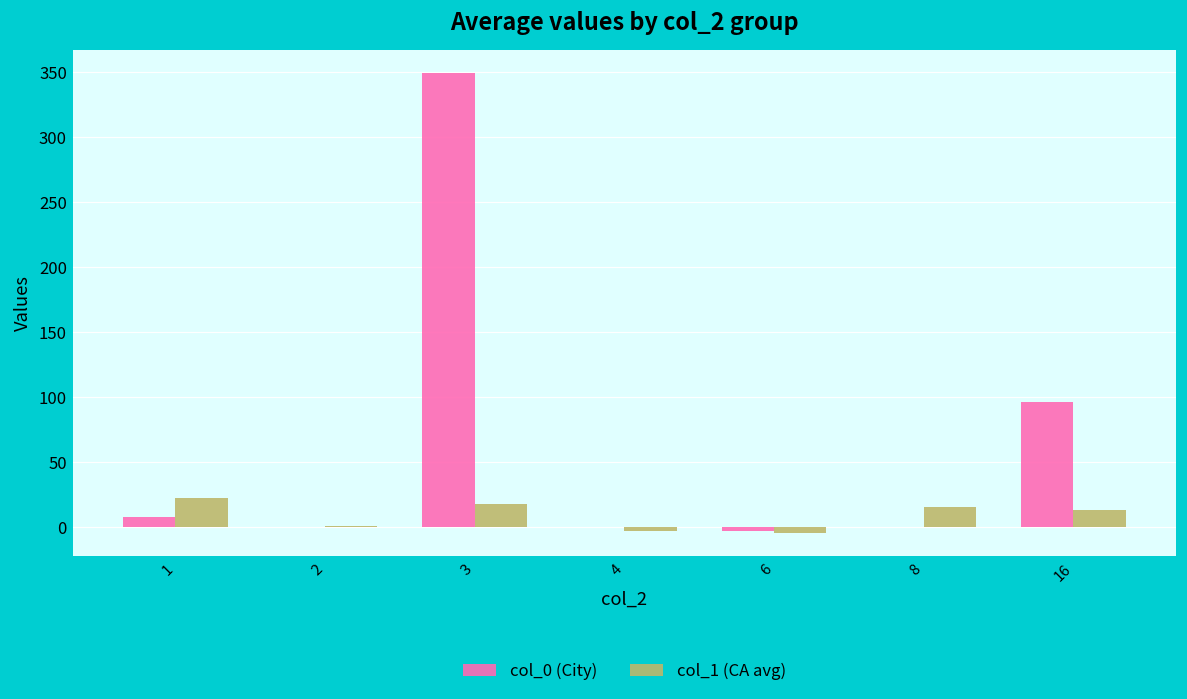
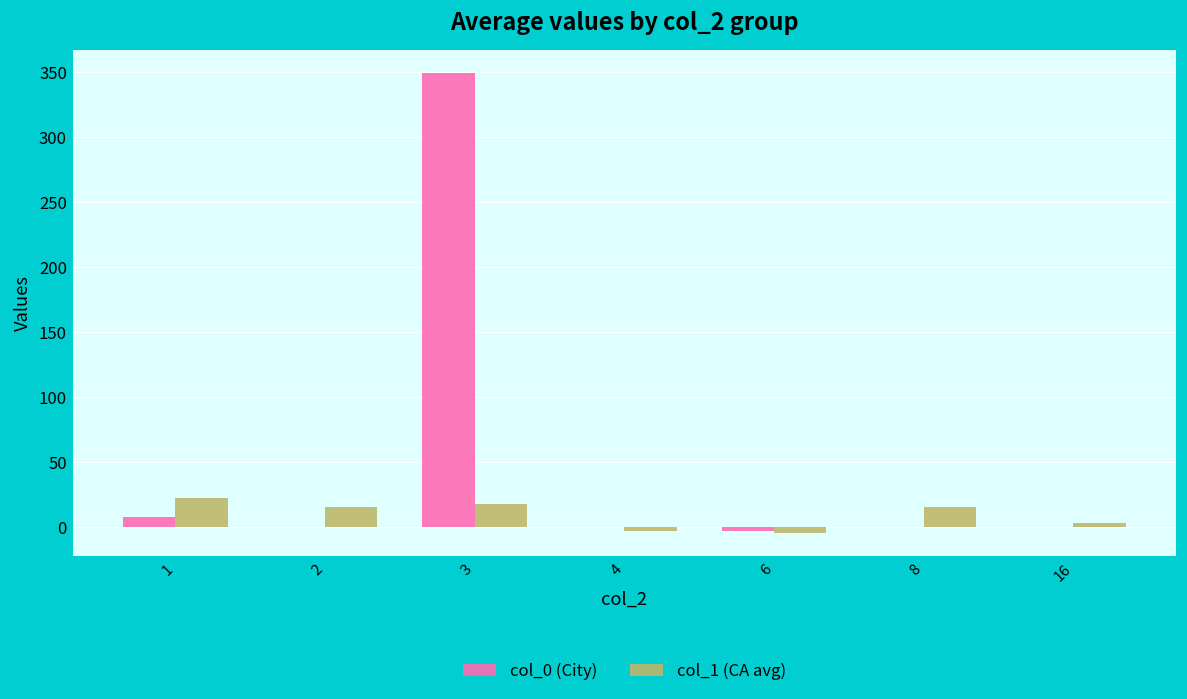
  {
    "col_0 (City)": {
      "1": 7,
      "3": 350,
      "6": -3,
-     "16": 97
+     "16": 0
    },
    "col_1 (CA avg)": {
      "1": 22,
-     "2": 1,
+     "2": 15,
      "3": 18,
      "4": -3,
      "6": -5,
      "8": 15,
-     "16": 13
+     "16": 3
    }
  }
